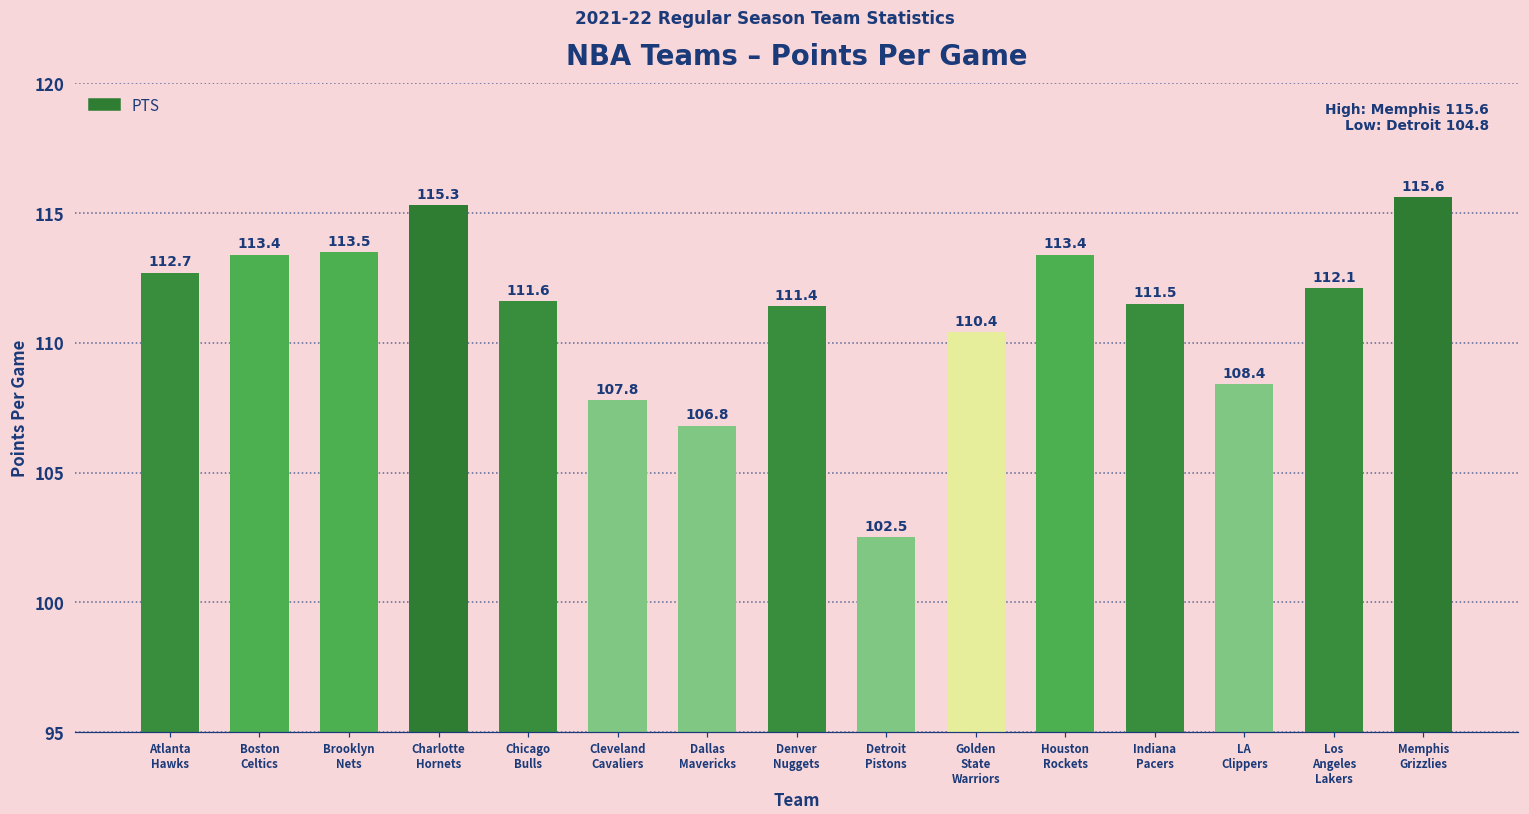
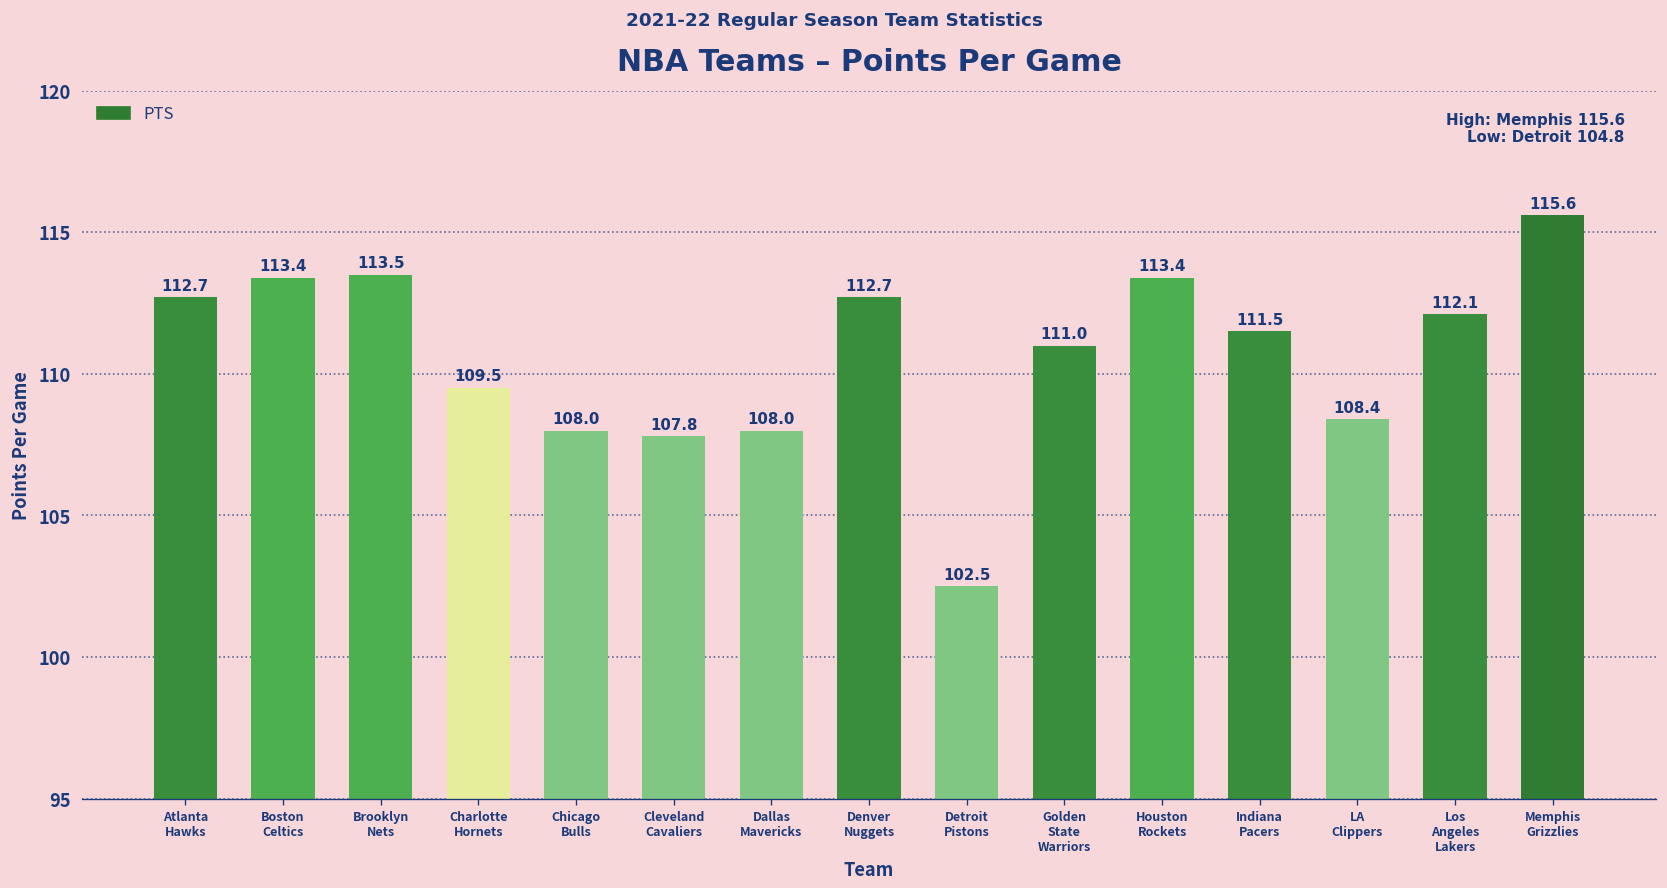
  {
    "Atlanta Hawks": 112.7,
    "Boston Celtics": 113.4,
    "Brooklyn Nets": 113.5,
-   "Charlotte Hornets": 115.3,
-   "Chicago Bulls": 111.6,
+   "Charlotte Hornets": 109.5,
+   "Chicago Bulls": 108.0,
    "Cleveland Cavaliers": 107.8,
-   "Dallas Mavericks": 106.8,
-   "Denver Nuggets": 111.4,
+   "Dallas Mavericks": 108.0,
+   "Denver Nuggets": 112.7,
    "Detroit Pistons": 102.5,
-   "Golden State Warriors": 110.4,
+   "Golden State Warriors": 111.0,
    "Houston Rockets": 113.4,
    "Indiana Pacers": 111.5,
    "LA Clippers": 108.4,
    "Los Angeles Lakers": 112.1,
    "Memphis Grizzlies": 115.6
  }
